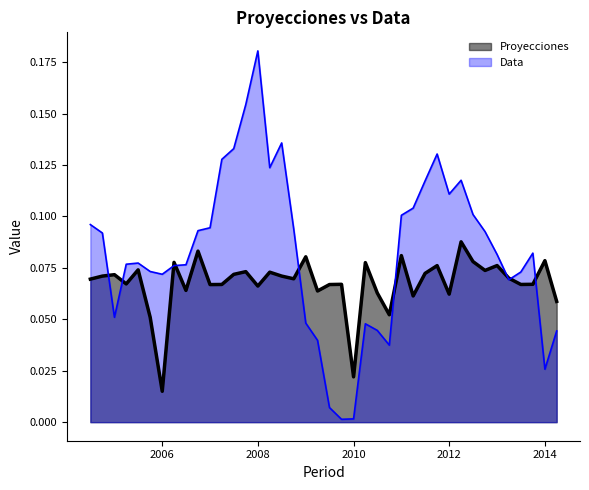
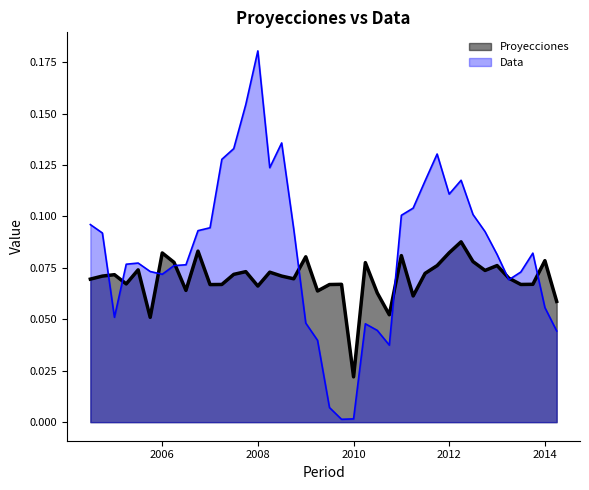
  {
    "Proyecciones": {
-     "2006": 0.015,
+     "2006": 0.082,
      "2008": 0.066,
      "2010": 0.022,
-     "2012": 0.062,
+     "2012": 0.082,
      "2014": 0.078
    },
    "Data": {
      "2006": 0.072,
      "2008": 0.180,
      "2010": 0.002,
      "2012": 0.111,
-     "2014": 0.026
+     "2014": 0.056
    }
  }
